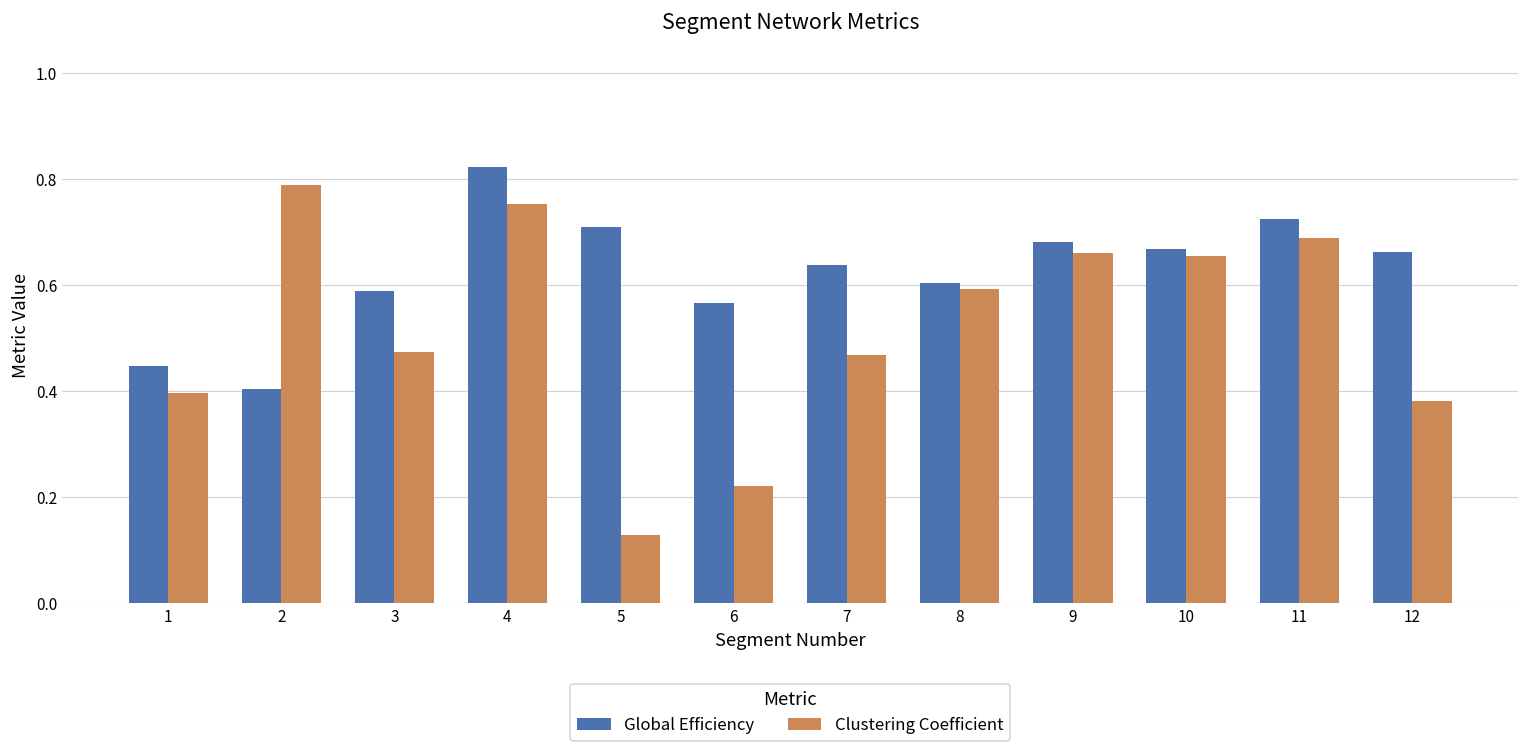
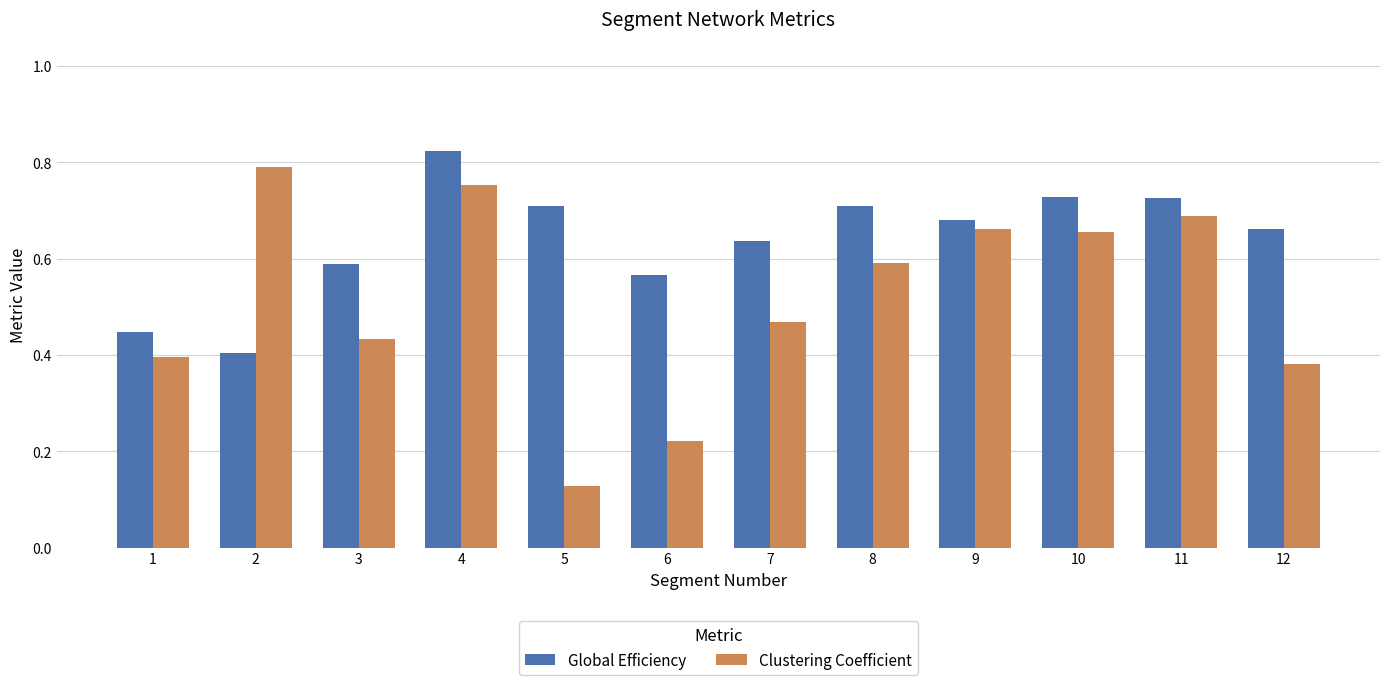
  {
    "Global Efficiency": {
      "1": 0.45,
      "2": 0.40,
      "3": 0.59,
      "4": 0.82,
      "5": 0.71,
      "6": 0.57,
      "7": 0.64,
-     "8": 0.60,
+     "8": 0.71,
      "9": 0.68,
-     "10": 0.67,
+     "10": 0.73,
      "11": 0.73,
      "12": 0.66
    },
    "Clustering Coefficient": {
      "1": 0.40,
      "2": 0.79,
-     "3": 0.47,
+     "3": 0.43,
      "4": 0.75,
      "5": 0.13,
      "6": 0.22,
      "7": 0.47,
      "8": 0.59,
      "9": 0.66,
      "10": 0.66,
      "11": 0.69,
      "12": 0.38
    }
  }
